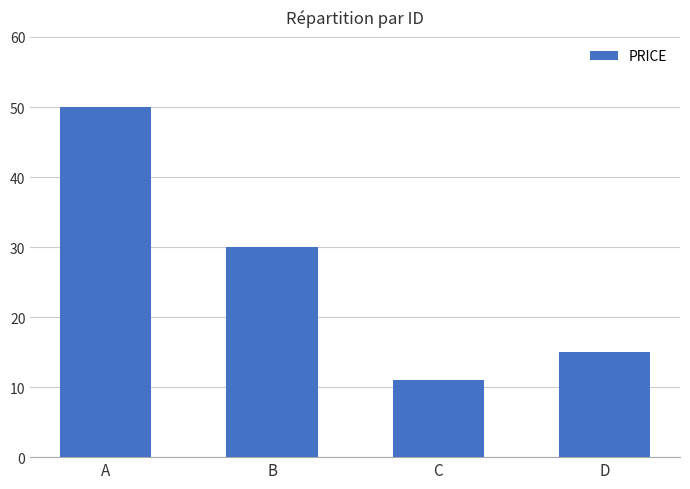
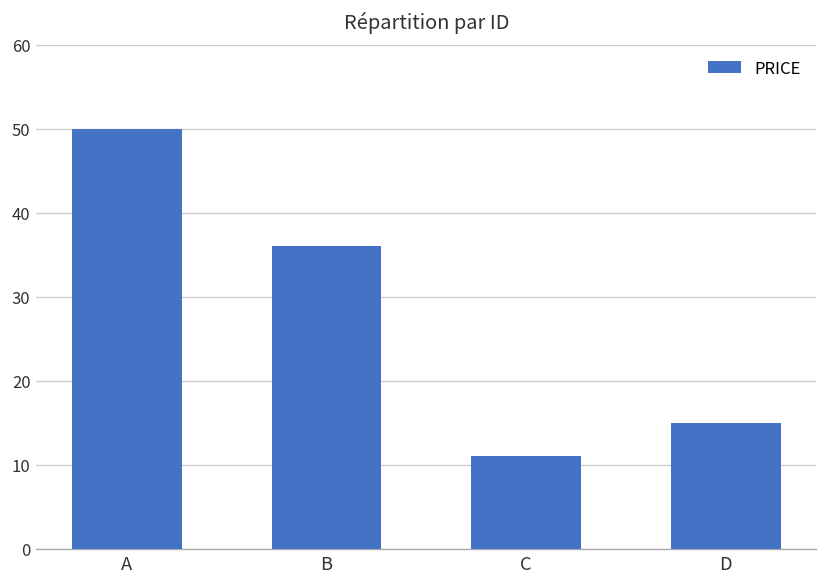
  {
    "A": 50,
-   "B": 30,
+   "B": 36,
    "C": 11,
    "D": 15
  }
